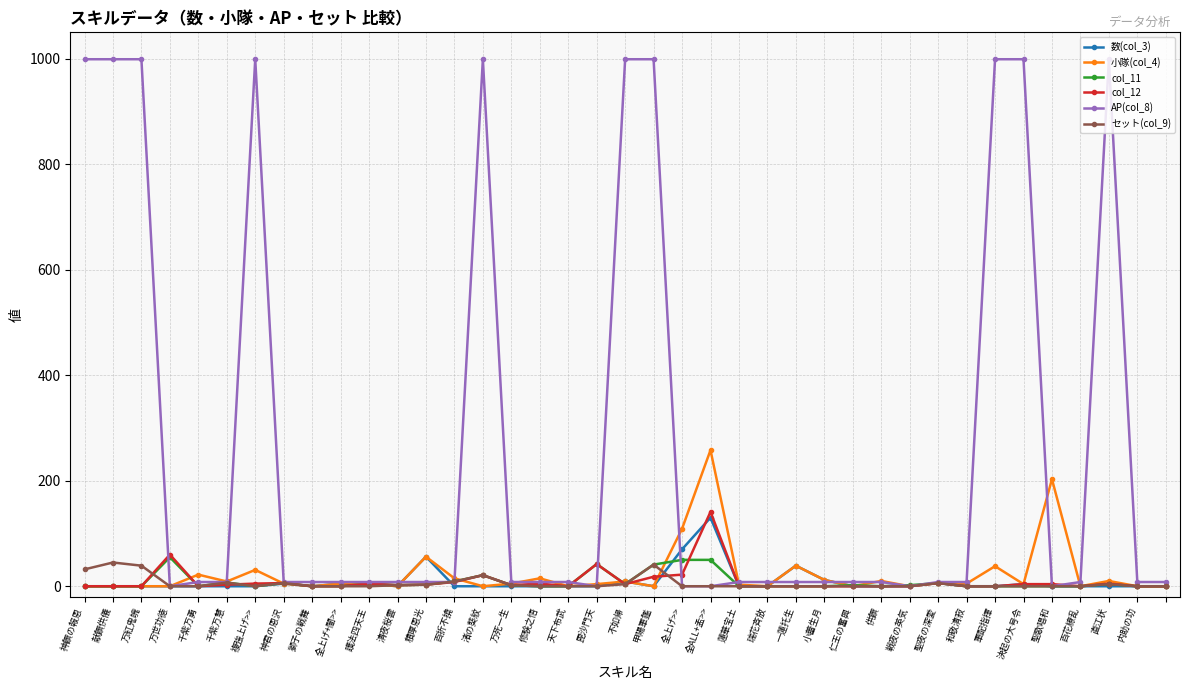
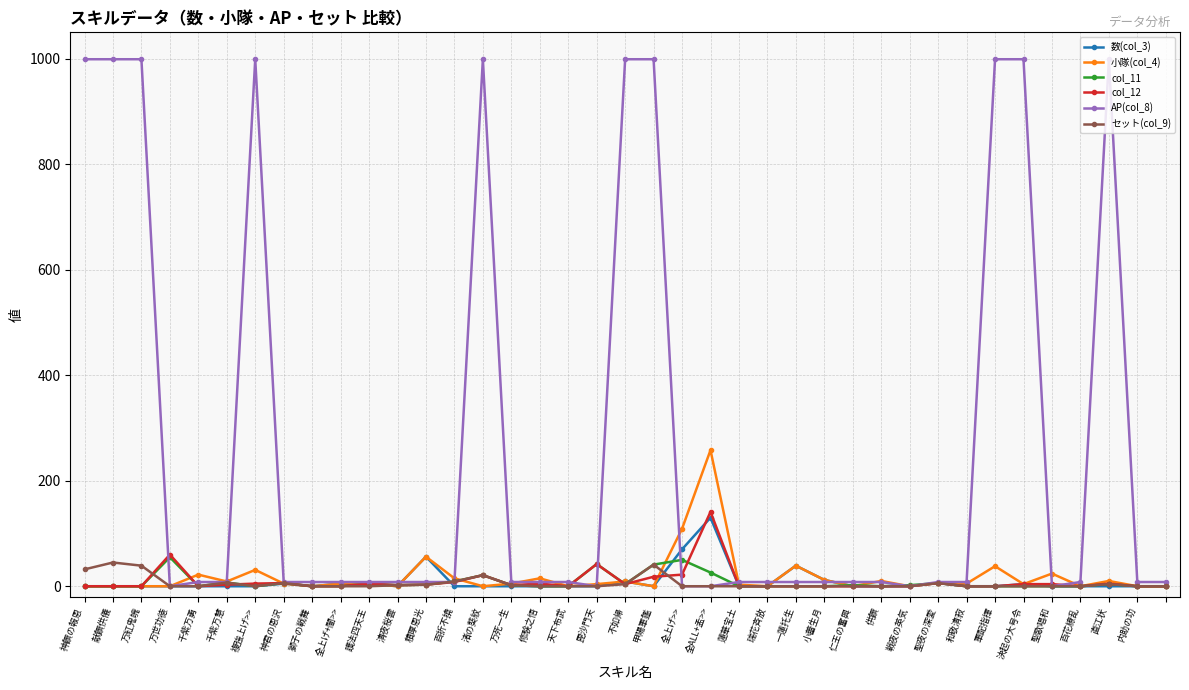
  {
    "数(col_3)": {
      "百折不撓": 0,
      "全上げ>>": 70,
      "全ALL+孟>>": 130
    },
    "小隊(col_4)": {
      "千紫万勇": 20,
      "複強上げ>>": 30,
      "百折不撓": 20,
      "修験之悟": 20,
      "全上げ>>": 110,
      "全ALL+孟>>": 260,
      "軍配指揮": 40,
-     "聖歌唱和": 200,
+     "聖歌唱和": 20,
      "直江状": 10
    },
    "col_11": {
      "万世功徳": 60,
      "全上げ>>": 50,
-     "全ALL+孟>>": 50
+     "全ALL+孟>>": 30
    },
    "col_12": {
      "万世功徳": 60,
      "複強上げ>>": 10,
      "甲陽軍鑑": 20,
      "全上げ>>": 20,
      "全ALL+孟>>": 140
    },
    "AP(col_8)": {
      "神饌の報恩": 1000,
      "献饌供儀": 1000,
      "万紅鬼魄": 1000,
      "千紫万勇": 10,
      "複強上げ>>": 1000,
      "獅子の戦舞": 10,
      "清夜桜雲": 10,
      "積厚恩光": 10,
      "渚の葵紋": 1000,
      "天下布武": 10,
      "不如帰": 1000,
      "甲陽軍鑑": 1000,
      "蓮華宝土": 10,
      "瑞花斉放": 10,
      "一蓮托生": 10,
      "仁王の奮興": 10,
      "軍配指揮": 1000,
      "決起の大号令": 1000,
      "百花繚乱": 10,
      "内助の功": 10
    },
    "セット(col_9)": {
      "神饌の報恩": 30,
      "献饌供儀": 50,
      "万紅鬼魄": 40,
      "護法四天王": 0
    }
  }
